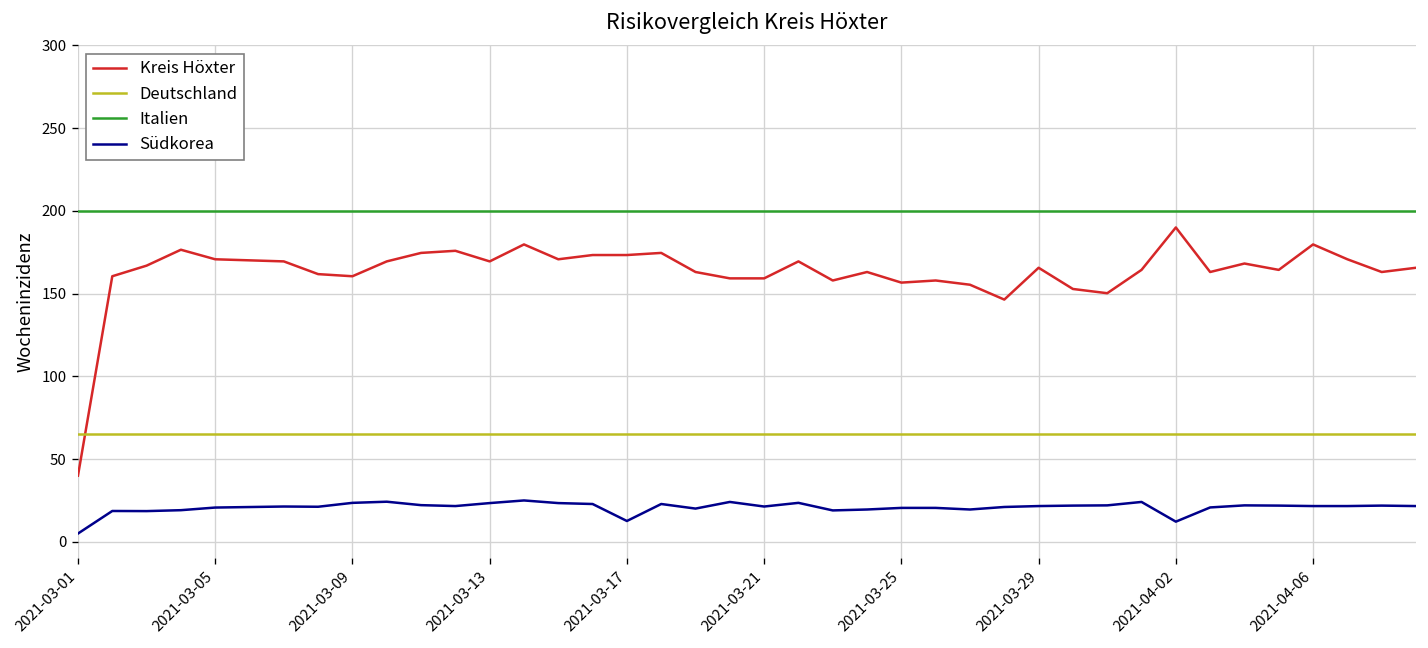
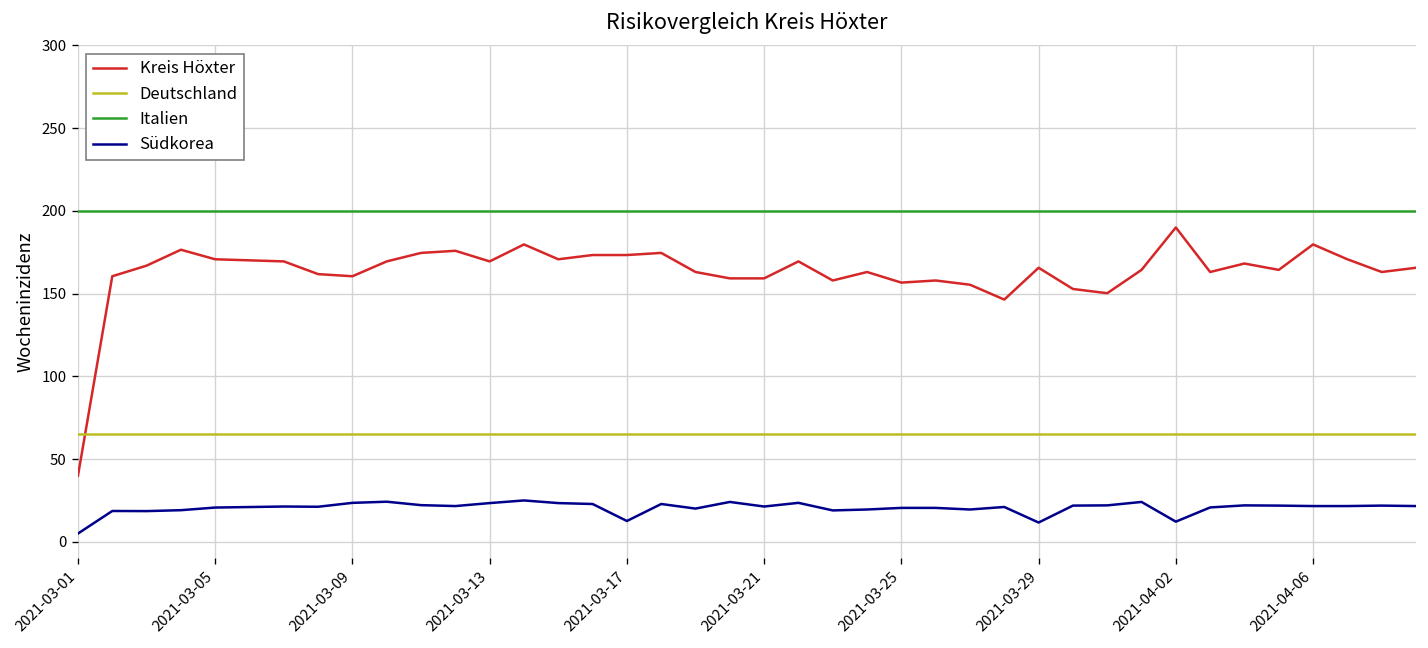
  {
    "Kreis Höxter": {
      "2021-03-01": 40,
      "2021-03-05": 171,
      "2021-03-09": 161,
      "2021-03-13": 169,
      "2021-03-17": 173,
      "2021-03-21": 159,
      "2021-03-25": 157,
      "2021-03-29": 166,
      "2021-04-02": 190,
      "2021-04-06": 180
    },
    "Deutschland": {
      "2021-03-01": 65,
      "2021-03-05": 65,
      "2021-03-09": 65,
      "2021-03-13": 65,
      "2021-03-17": 65,
      "2021-03-21": 65,
      "2021-03-25": 65,
      "2021-03-29": 65,
      "2021-04-02": 65,
      "2021-04-06": 65
    },
    "Italien": {
      "2021-03-01": 200,
      "2021-03-05": 200,
      "2021-03-09": 200,
      "2021-03-13": 200,
      "2021-03-17": 200,
      "2021-03-21": 200,
      "2021-03-25": 200,
      "2021-03-29": 200,
      "2021-04-02": 200,
      "2021-04-06": 200
    },
    "Südkorea": {
      "2021-03-01": 5,
      "2021-03-05": 21,
      "2021-03-09": 24,
      "2021-03-13": 23,
      "2021-03-17": 13,
      "2021-03-21": 21,
      "2021-03-25": 21,
-     "2021-03-29": 22,
+     "2021-03-29": 12,
      "2021-04-02": 12,
      "2021-04-06": 22
    }
  }
